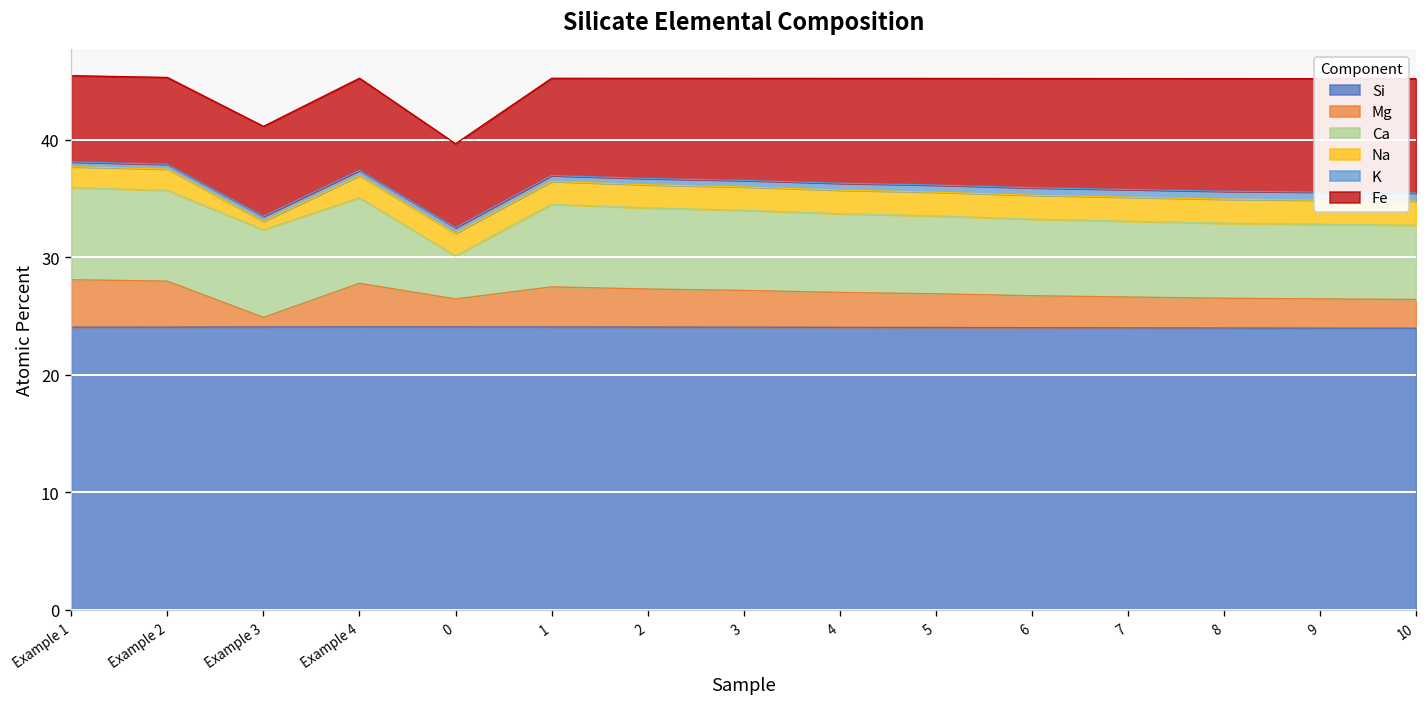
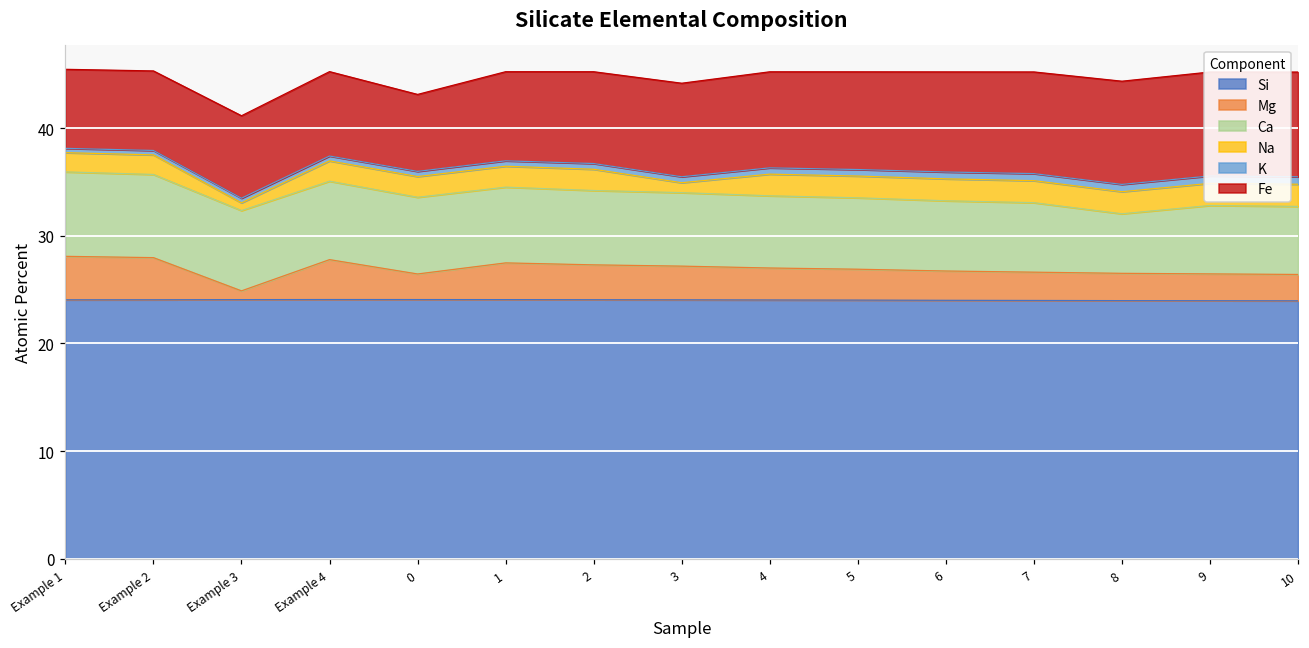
  {
    "Mg": {
      "Example 1": 4,
      "Example 2": 4,
      "Example 3": 1,
      "Example 4": 4,
      "0": 2,
      "1": 3,
      "2": 3,
      "3": 3,
      "4": 3,
      "5": 3,
      "6": 3,
      "7": 3,
      "8": 3,
      "9": 2,
      "10": 2
    },
    "Ca": {
      "Example 1": 8,
      "Example 2": 8,
      "Example 3": 7,
      "Example 4": 7,
-     "0": 4,
+     "0": 7,
      "1": 7,
      "2": 7,
      "3": 7,
      "4": 7,
      "5": 7,
      "6": 7,
      "7": 6,
-     "8": 6.4,
+     "8": 5.5,
      "9": 6,
      "10": 6
    },
    "Na": {
      "Example 1": 2,
      "Example 2": 2,
      "Example 3": 1,
      "Example 4": 2,
      "0": 2,
      "1": 2,
      "2": 2,
-     "3": 2,
+     "3": 1,
      "4": 2,
      "5": 2,
      "6": 2,
      "7": 2,
      "8": 2,
      "10": 2
    },
    "Fe": {
      "Example 1": 7,
      "Example 2": 7,
      "Example 3": 8,
      "Example 4": 8,
      "0": 7,
      "1": 8,
      "2": 9,
      "3": 9,
      "4": 9,
      "5": 9,
      "6": 9,
      "7": 9,
      "8": 10,
      "10": 10
    }
  }
